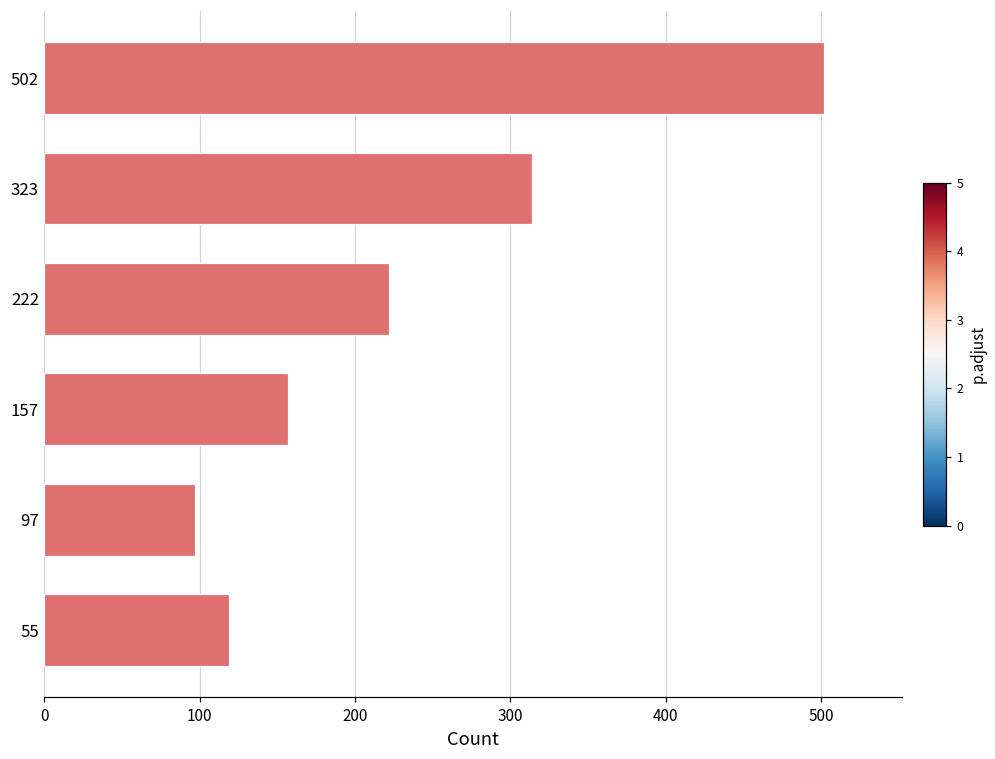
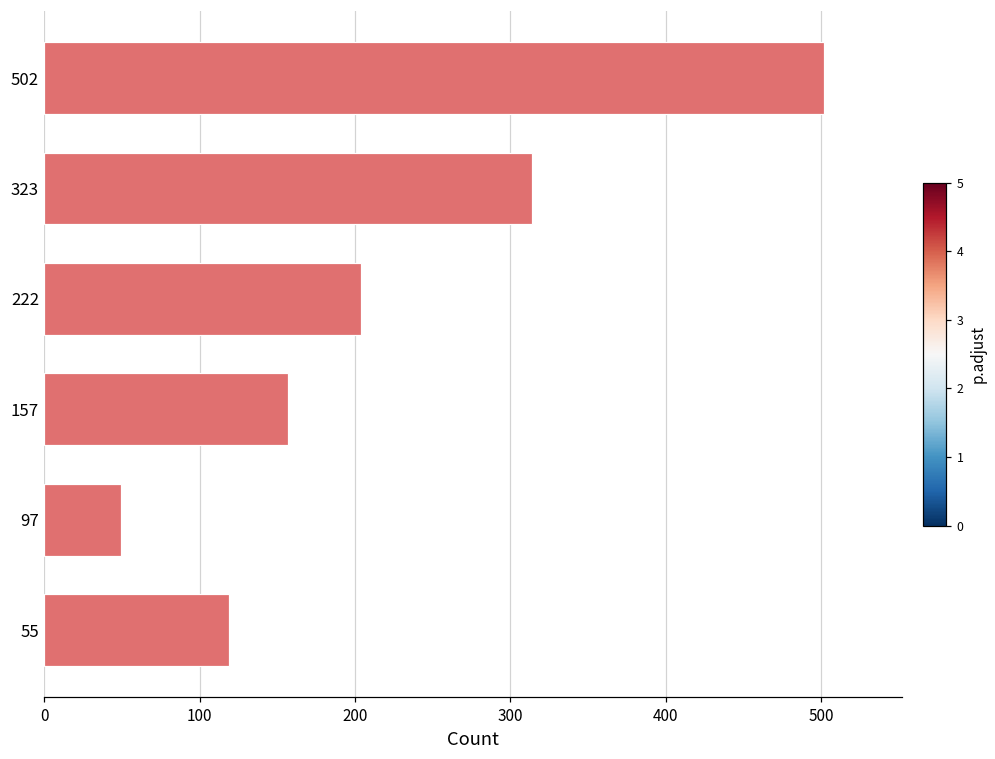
  {
    "502": 502,
    "323": 314,
-   "222": 222,
+   "222": 204,
    "157": 157,
-   "97": 97,
+   "97": 49,
    "55": 119
  }
